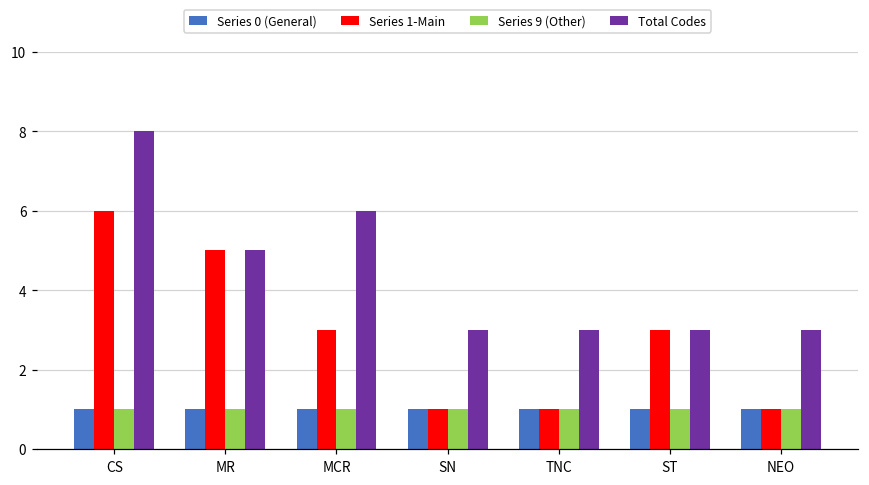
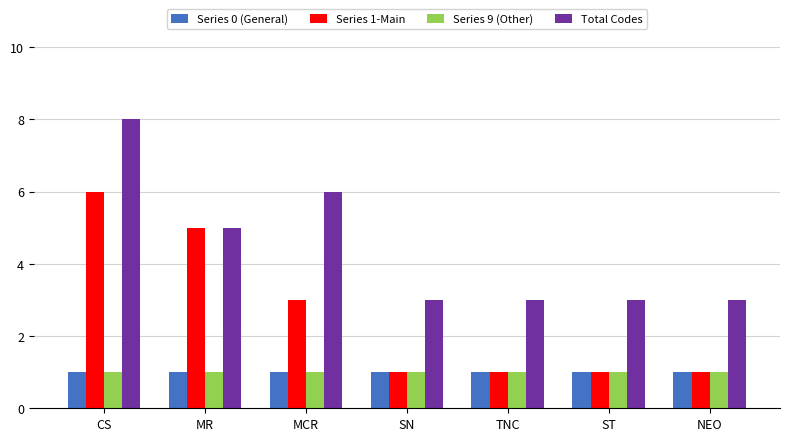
  {
    "Series 0 (General)": {
      "CS": 1,
      "MR": 1,
      "MCR": 1,
      "SN": 1,
      "TNC": 1,
      "ST": 1,
      "NEO": 1
    },
    "Series 1-Main": {
      "CS": 6,
      "MR": 5,
      "MCR": 3,
      "SN": 1,
      "TNC": 1,
-     "ST": 3,
+     "ST": 1,
      "NEO": 1
    },
    "Series 9 (Other)": {
      "CS": 1,
      "MR": 1,
      "MCR": 1,
      "SN": 1,
      "TNC": 1,
      "ST": 1,
      "NEO": 1
    },
    "Total Codes": {
      "CS": 8,
      "MR": 5,
      "MCR": 6,
      "SN": 3,
      "TNC": 3,
      "ST": 3,
      "NEO": 3
    }
  }
